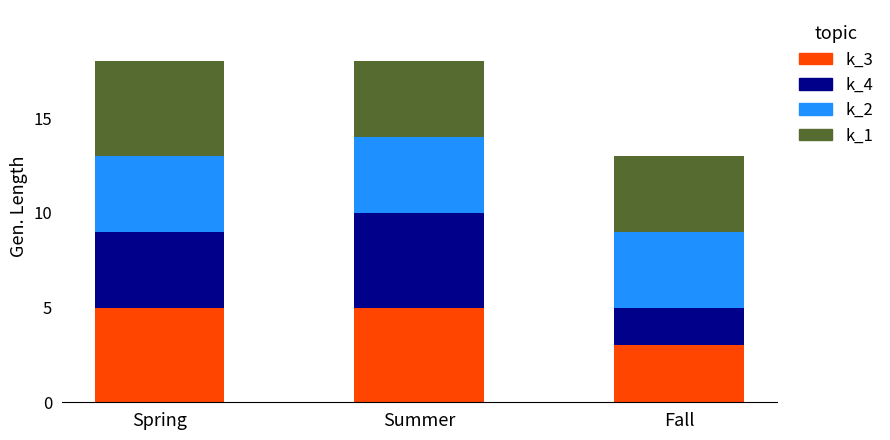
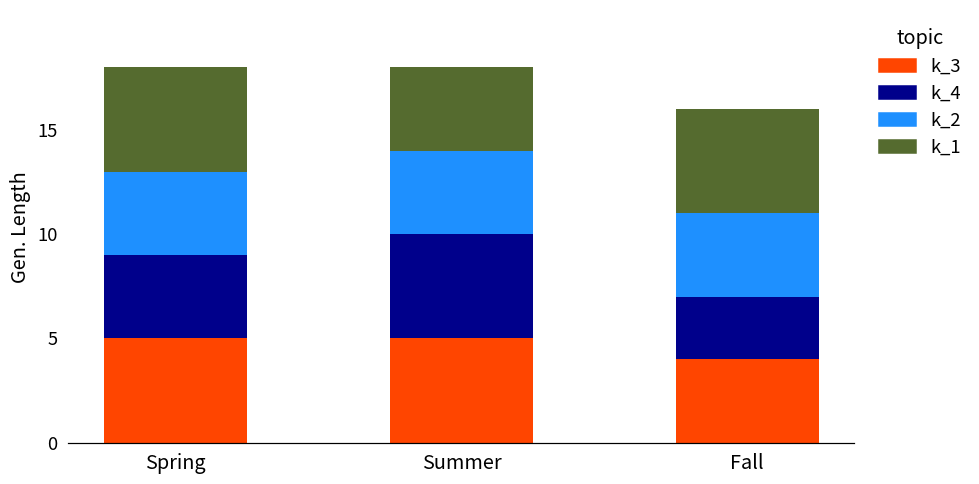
  {
    "k_3": {
      "Spring": 5,
      "Summer": 5,
-     "Fall": 3
+     "Fall": 4
    },
    "k_4": {
      "Spring": 4,
      "Summer": 5,
-     "Fall": 2
+     "Fall": 3
    },
    "k_2": {
      "Spring": 4,
      "Summer": 4,
      "Fall": 4
    },
    "k_1": {
      "Spring": 5,
      "Summer": 4,
-     "Fall": 4
+     "Fall": 5
    }
  }
